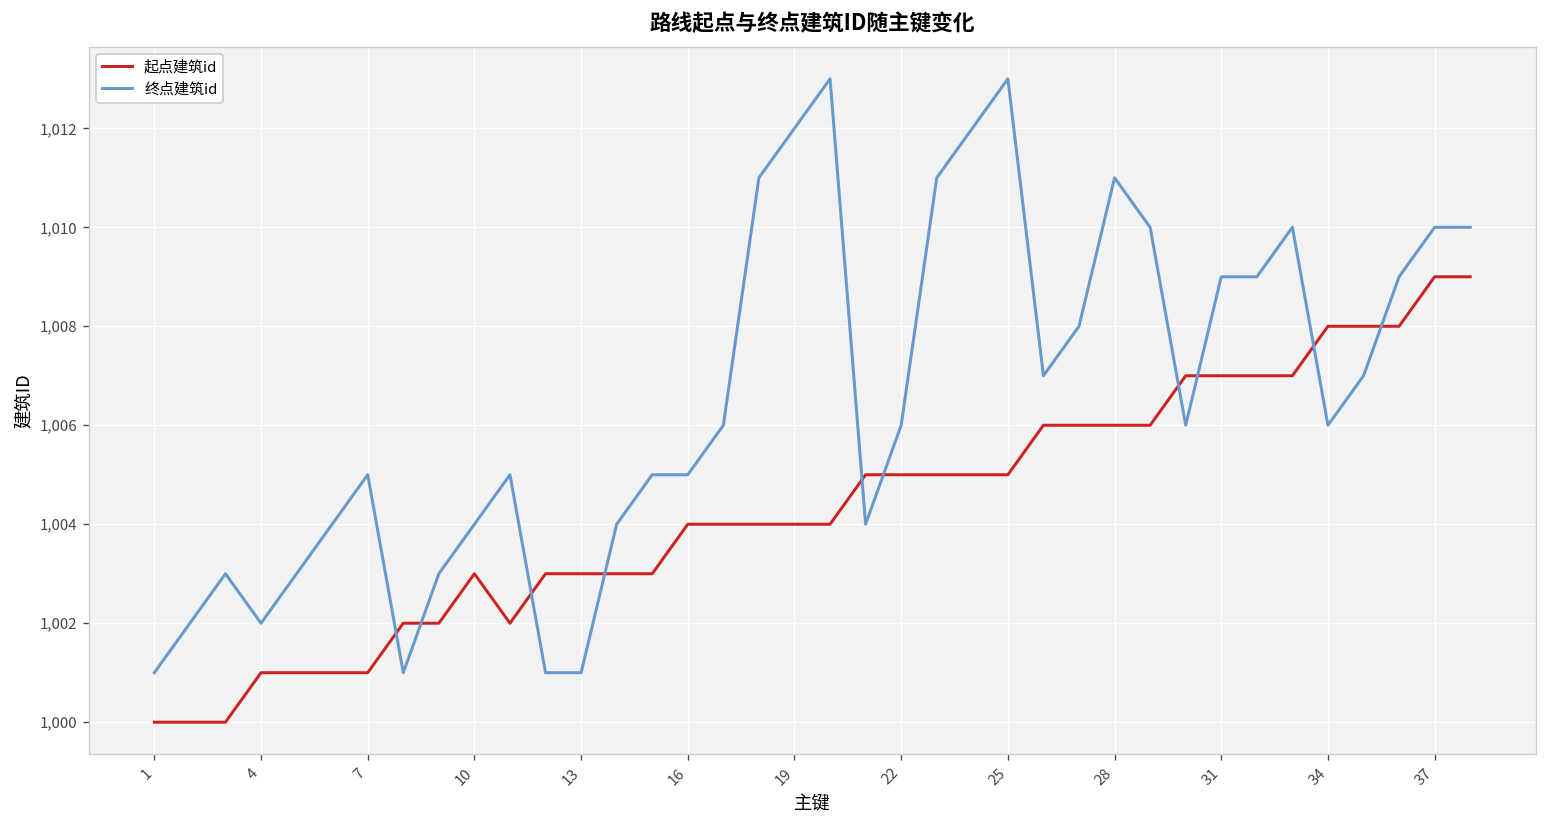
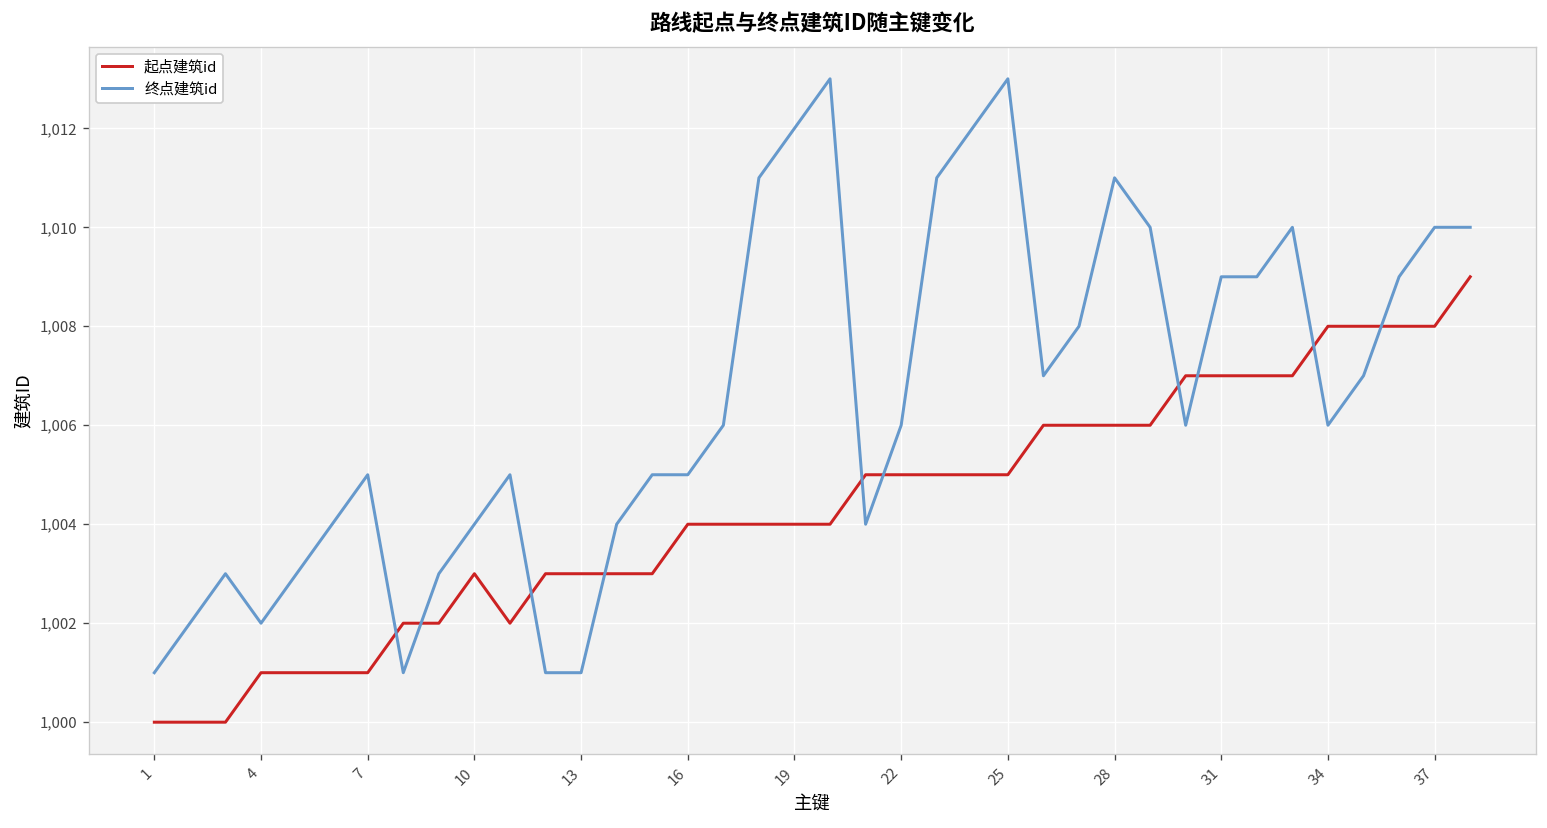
  {
    "起点建筑id": {
      "1": "1,000",
      "4": "1,001",
      "7": "1,001",
      "10": "1,003",
      "13": "1,003",
      "16": "1,004",
      "19": "1,004",
      "22": "1,005",
      "25": "1,005",
      "28": "1,006",
      "31": "1,007",
      "34": "1,008",
-     "37": "1,009"
+     "37": "1,008"
    },
    "终点建筑id": {
      "1": "1,001",
      "4": "1,002",
      "7": "1,005",
      "10": "1,004",
      "13": "1,001",
      "16": "1,005",
      "19": "1,012",
      "22": "1,006",
      "25": "1,013",
      "28": "1,011",
      "31": "1,009",
      "34": "1,006",
      "37": "1,010"
    }
  }
